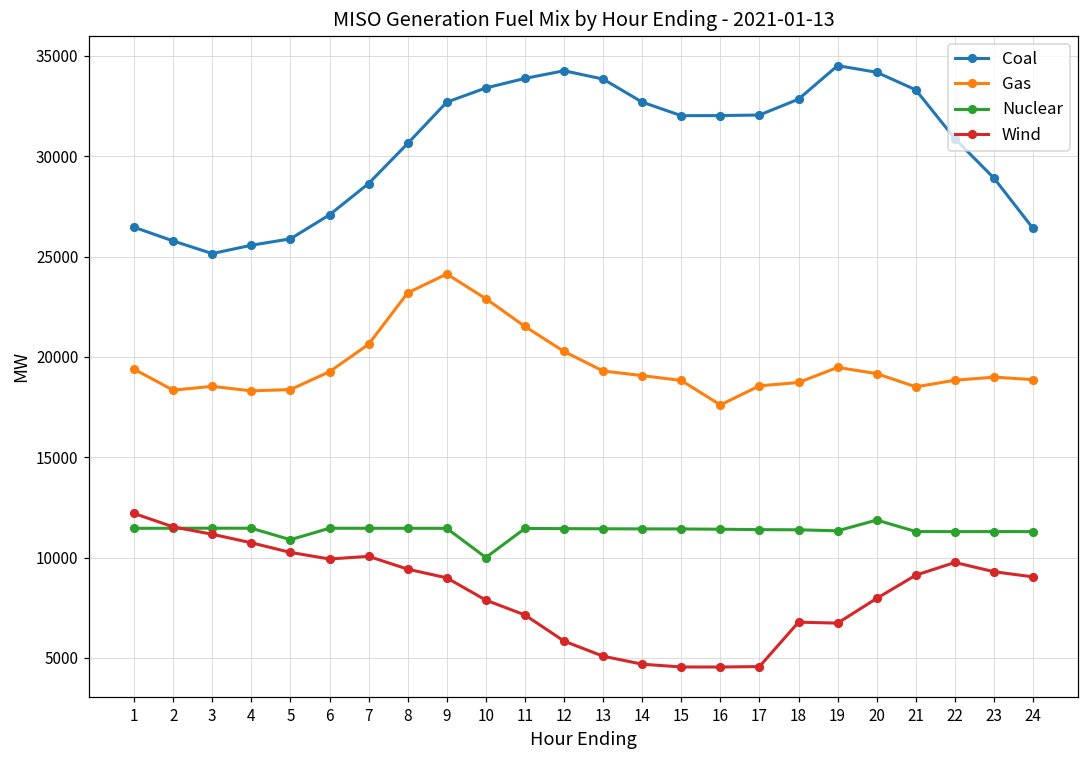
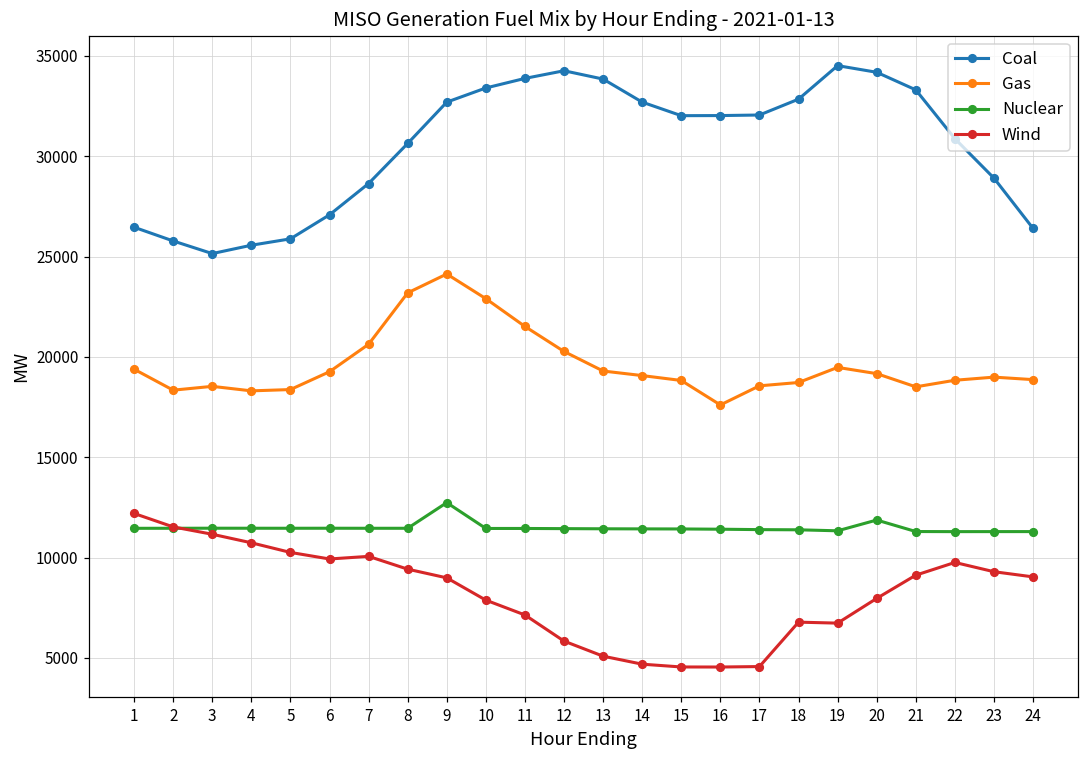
  {
    "Coal": {
      "1": 26500,
      "2": 25800,
      "3": 25200,
      "4": 25600,
      "5": 25900,
      "6": 27100,
      "7": 28600,
      "8": 30600,
      "9": 32700,
      "10": 33400,
      "11": 33900,
      "12": 34300,
      "13": 33800,
      "14": 32700,
      "15": 32000,
      "16": 32000,
      "17": 32100,
      "18": 32800,
      "19": 34500,
      "20": 34200,
      "21": 33300,
      "23": 28900,
      "24": 26400
    },
    "Gas": {
      "1": 19400,
      "2": 18300,
      "3": 18500,
      "4": 18300,
      "5": 18400,
      "6": 19300,
      "7": 20600,
      "8": 23200,
      "9": 24100,
      "10": 22900,
      "11": 21500,
      "12": 20300,
      "13": 19300,
      "14": 19100,
      "15": 18800,
      "16": 17600,
      "17": 18600,
      "18": 18700,
      "19": 19500,
      "20": 19200,
      "21": 18500,
      "22": 18800,
      "23": 19000,
      "24": 18900
    },
    "Nuclear": {
      "1": 11500,
      "3": 11500,
      "4": 11500,
-     "5": 10900,
+     "5": 11500,
      "6": 11500,
      "7": 11500,
      "8": 11500,
-     "9": 11500,
-     "10": 10000,
+     "9": 12700,
+     "10": 11500,
      "11": 11500,
      "12": 11400,
      "13": 11400,
      "14": 11400,
      "15": 11400,
      "16": 11400,
      "17": 11400,
      "18": 11400,
      "19": 11300,
      "20": 11900,
      "21": 11300,
      "22": 11300,
      "23": 11300,
      "24": 11300
    },
    "Wind": {
      "1": 12200,
      "3": 11200,
      "4": 10700,
      "5": 10300,
      "6": 9900,
      "7": 10100,
      "8": 9400,
      "9": 9000,
      "10": 7900,
      "11": 7100,
      "12": 5800,
      "13": 5100,
      "14": 4700,
      "15": 4500,
      "16": 4500,
      "17": 4600,
      "18": 6800,
      "19": 6700,
      "20": 8000,
      "21": 9100,
      "22": 9800,
      "23": 9300,
      "24": 9000
    }
  }
